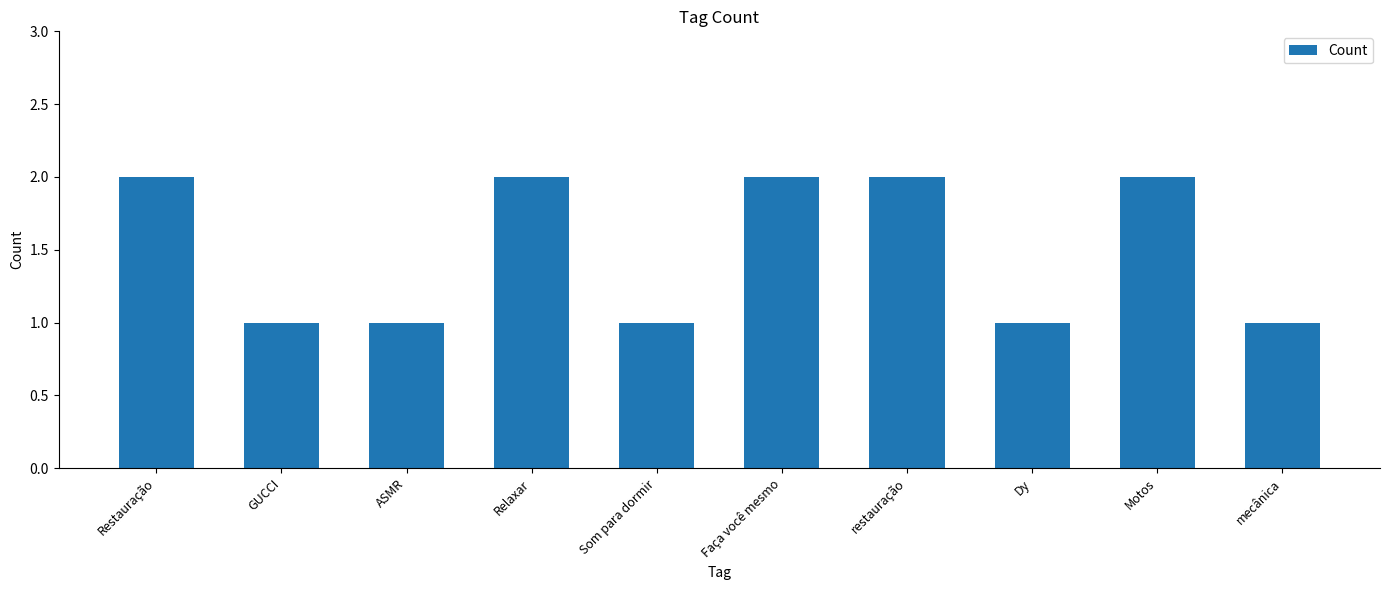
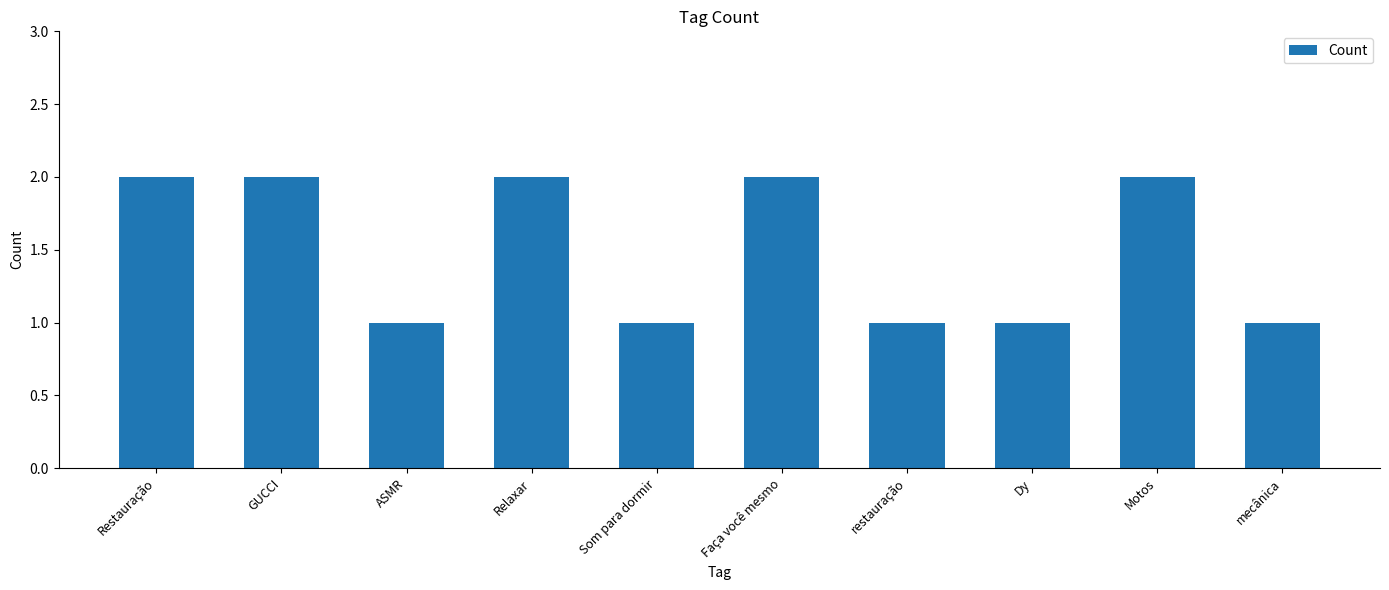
  {
    "Restauração": 2,
-   "GUCCI": 1,
+   "GUCCI": 2,
    "ASMR": 1,
    "Relaxar": 2,
    "Som para dormir": 1,
    "Faça você mesmo": 2,
-   "restauração": 2,
+   "restauração": 1,
    "Dy": 1,
    "Motos": 2,
    "mecânica": 1
  }
